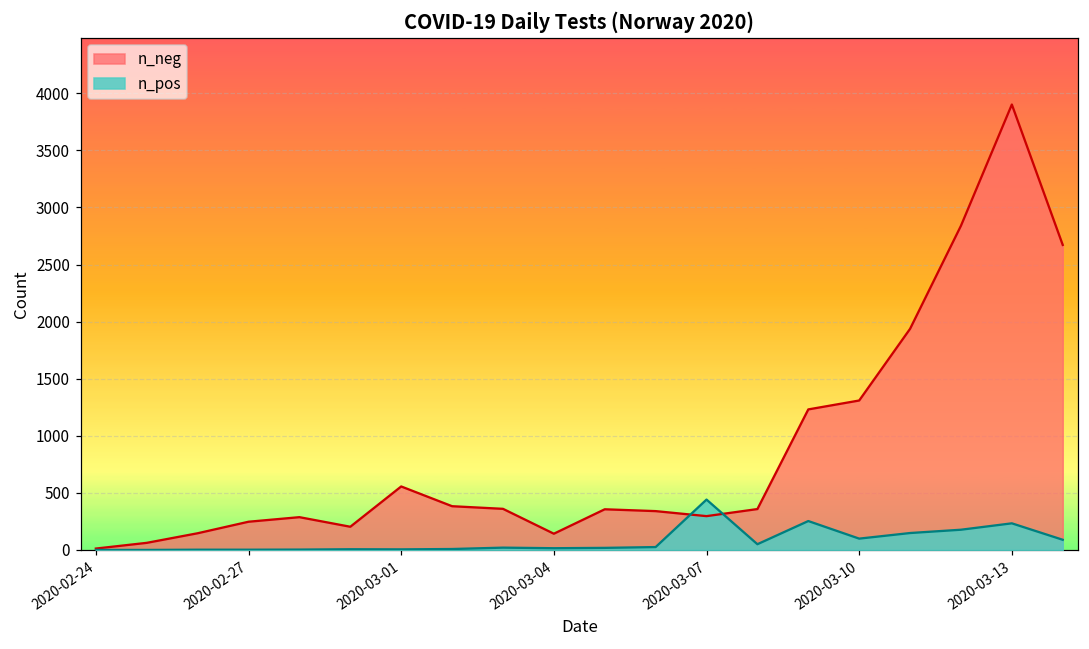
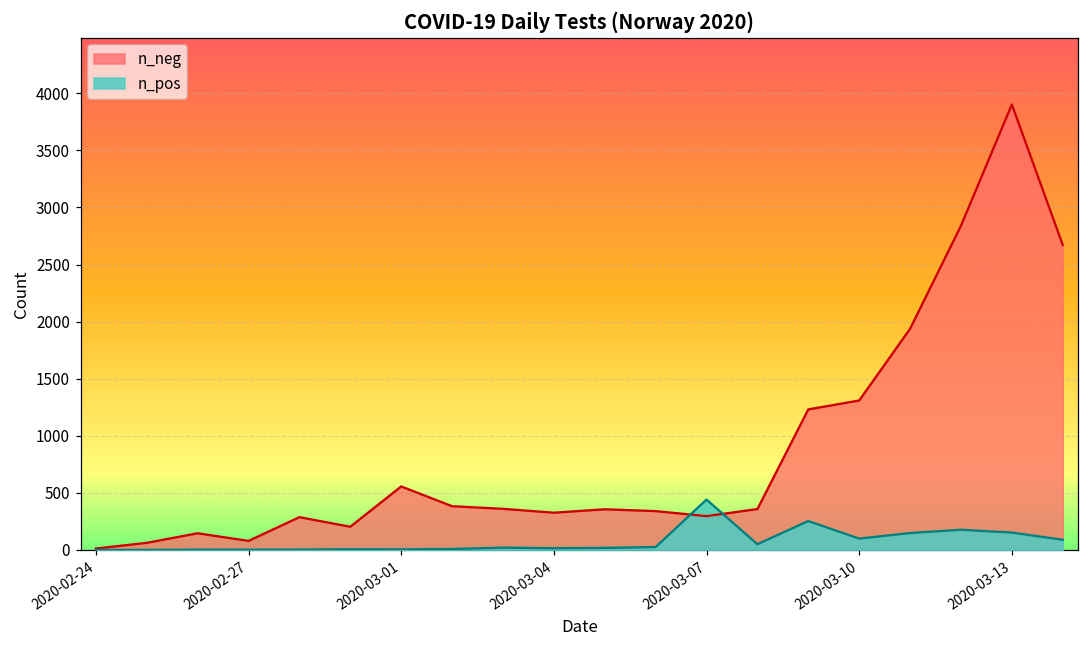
  {
    "n_neg": {
-     "2020-02-27": 250,
+     "2020-02-27": 80,
      "2020-03-01": 560,
-     "2020-03-04": 140,
+     "2020-03-04": 330,
      "2020-03-07": 300,
      "2020-03-10": 1310,
      "2020-03-13": 3900
    },
    "n_pos": {
      "2020-02-27": 0,
      "2020-03-01": 10,
      "2020-03-04": 20,
      "2020-03-07": 440,
      "2020-03-10": 100,
-     "2020-03-13": 230
+     "2020-03-13": 150
    }
  }
